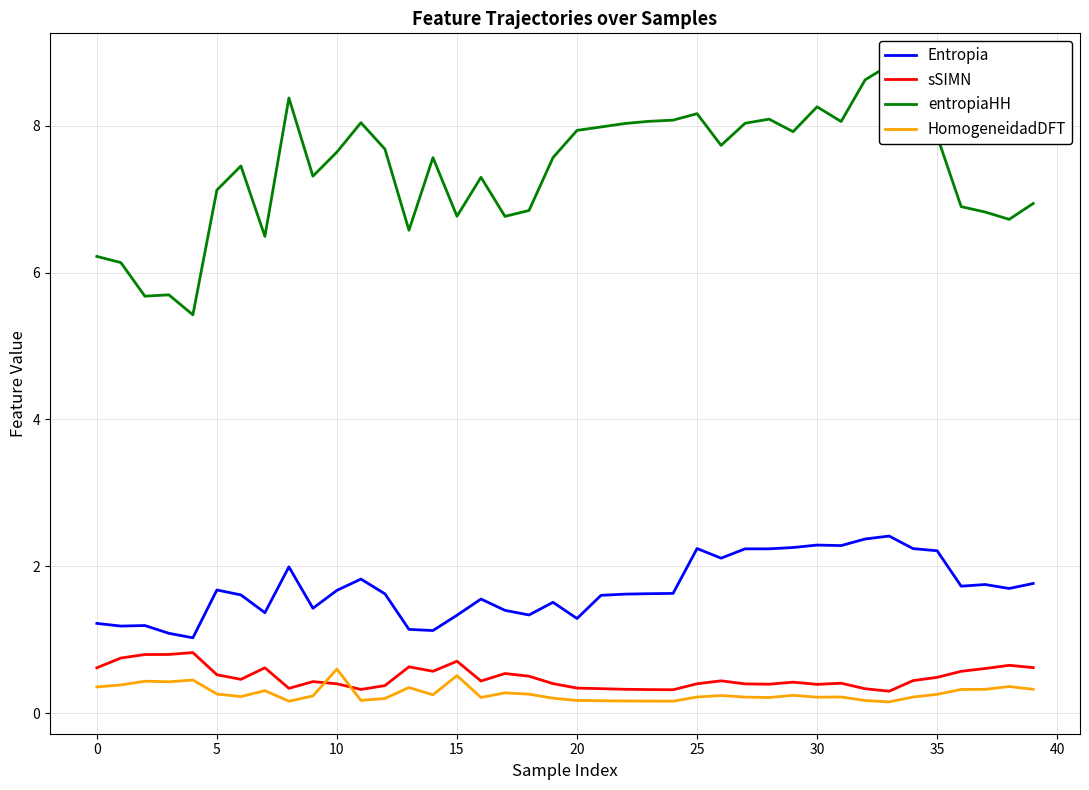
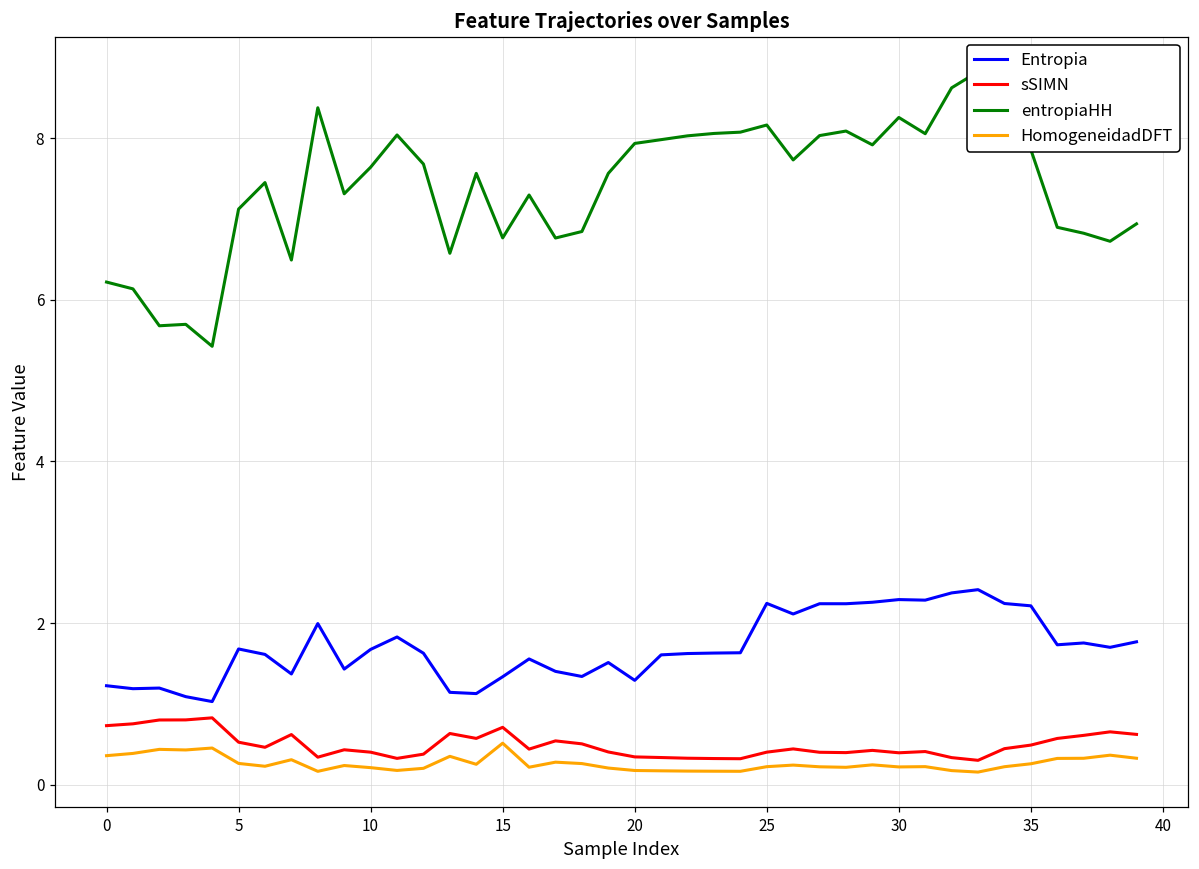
  {
    "Entropia": {
      "0": 1.2,
      "5": 1.7,
      "10": 1.7,
      "15": 1.3,
      "20": 1.3,
      "25": 2.2,
      "30": 2.3,
      "35": 2.2
    },
    "sSIMN": {
-     "0": 0.6,
+     "0": 0.7,
      "5": 0.5,
      "10": 0.4,
      "15": 0.7,
      "20": 0.3,
      "25": 0.4,
      "30": 0.4,
      "35": 0.5
    },
    "entropiaHH": {
      "0": 6.2,
      "5": 7.1,
      "10": 7.6,
      "15": 6.8,
      "20": 7.9,
      "25": 8.2,
      "30": 8.3
    },
    "HomogeneidadDFT": {
      "0": 0.4,
      "5": 0.3,
-     "10": 0.6,
+     "10": 0.2,
      "15": 0.5,
      "20": 0.2,
      "25": 0.2,
      "30": 0.2,
      "35": 0.3
    }
  }
